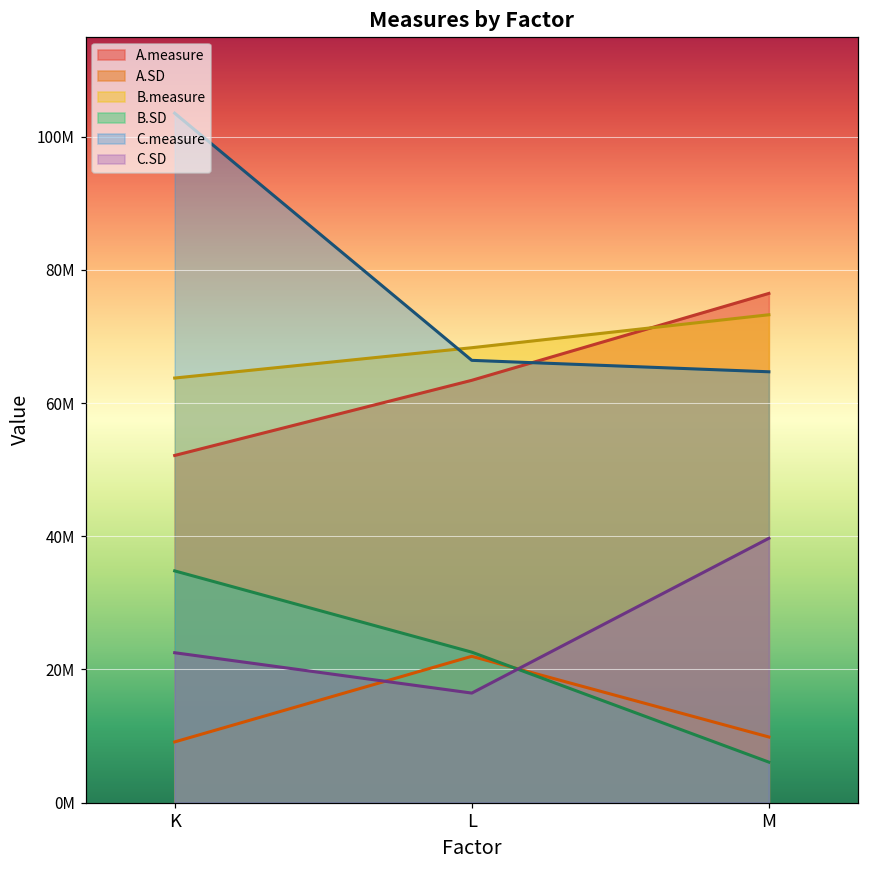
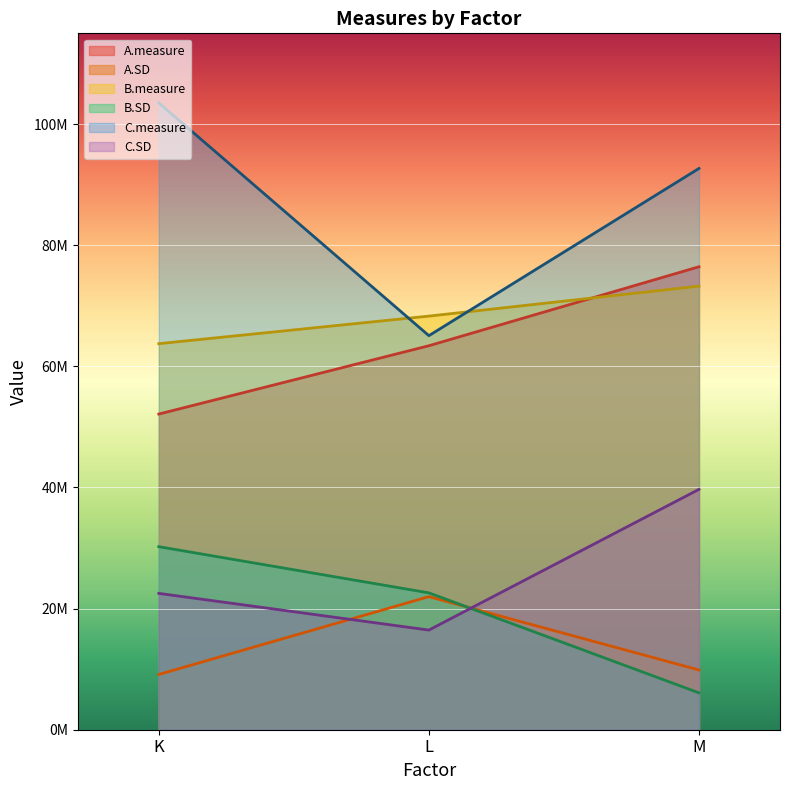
  {
    "B.SD": {
-     "K": 35000000,
+     "K": 30000000,
      "L": 23000000,
      "M": 6000000
    },
    "C.measure": {
-     "L": 66000000,
-     "M": 65000000
+     "L": 65000000,
+     "M": 93000000
    },
    "C.SD": {
      "K": 23000000,
      "L": 16000000,
      "M": 40000000
    }
  }
